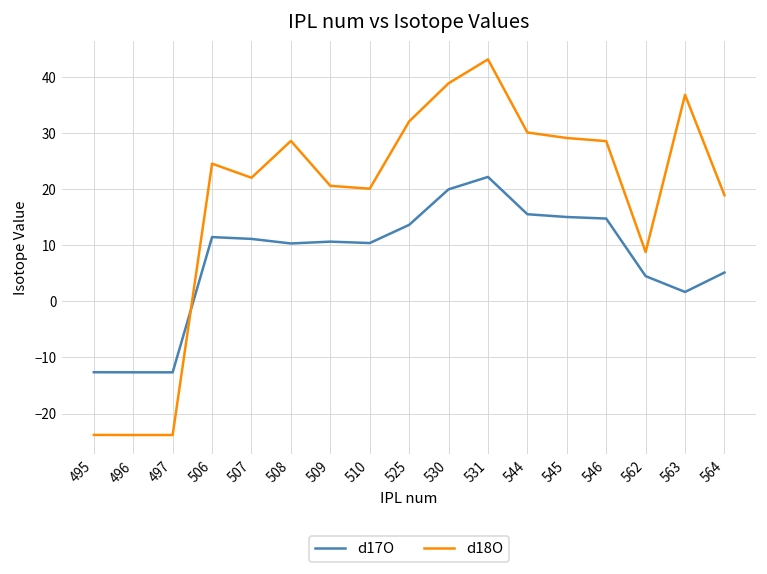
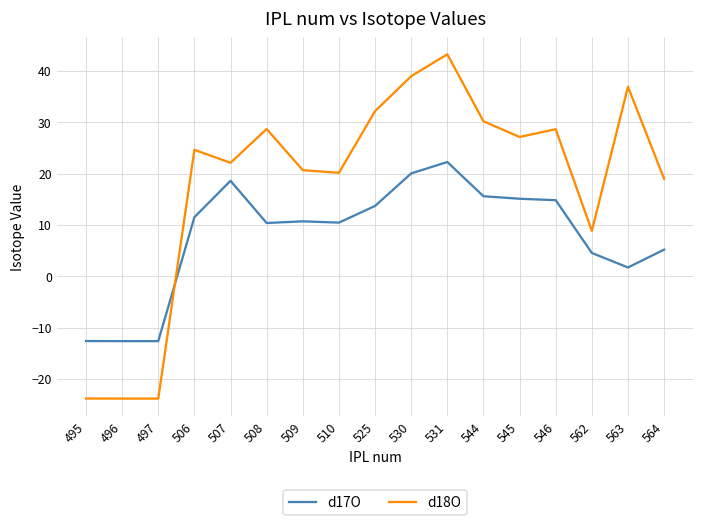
  {
    "d17O": {
      "495": -13,
      "496": -13,
      "497": -13,
      "506": 12,
-     "507": 11,
+     "507": 19,
      "508": 10,
      "509": 11,
      "510": 10,
      "525": 14,
      "530": 20,
      "531": 22,
      "544": 16,
      "545": 15,
      "546": 15,
      "562": 5,
      "563": 2,
      "564": 5
    },
    "d18O": {
      "495": -24,
      "496": -24,
      "497": -24,
      "506": 25,
      "507": 22,
      "508": 29,
      "509": 21,
      "510": 20,
      "525": 32,
      "530": 39,
      "531": 43,
      "544": 30,
-     "545": 29,
+     "545": 27,
      "546": 29,
      "562": 9,
      "563": 37,
      "564": 19
    }
  }
